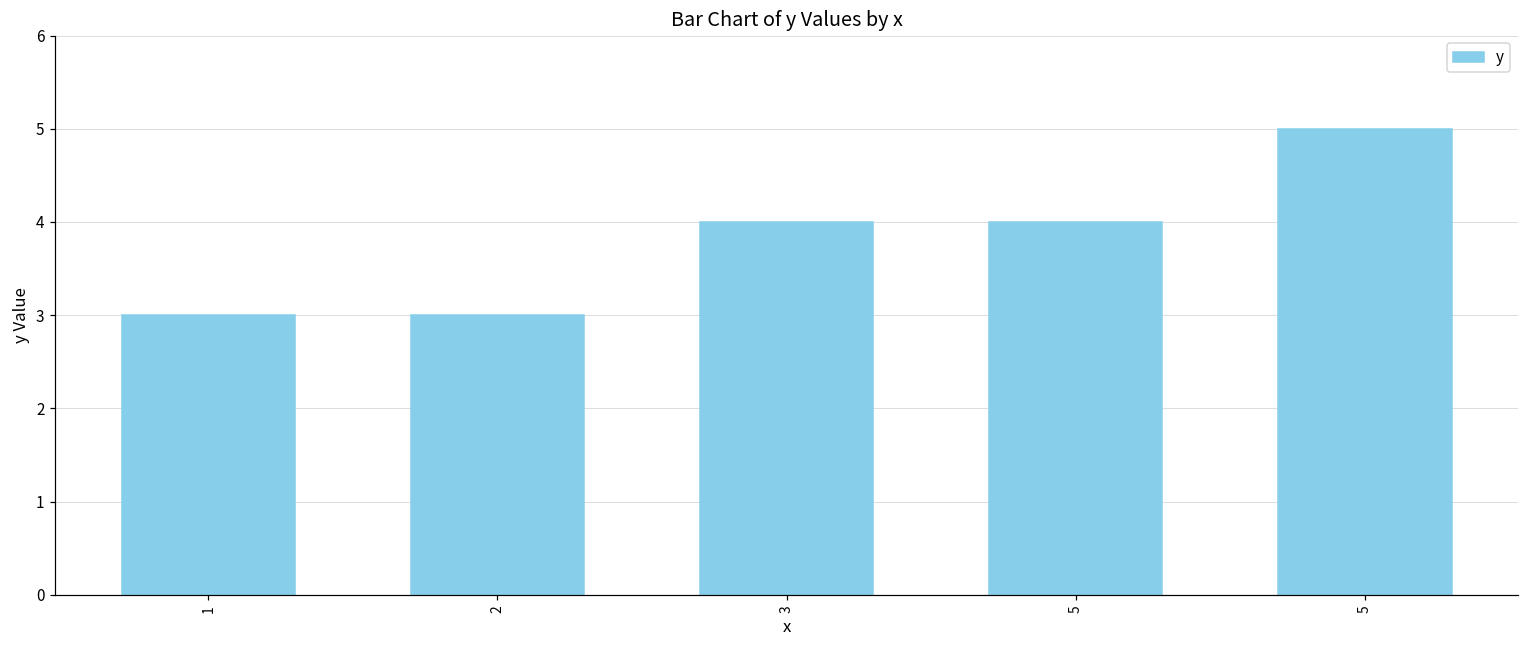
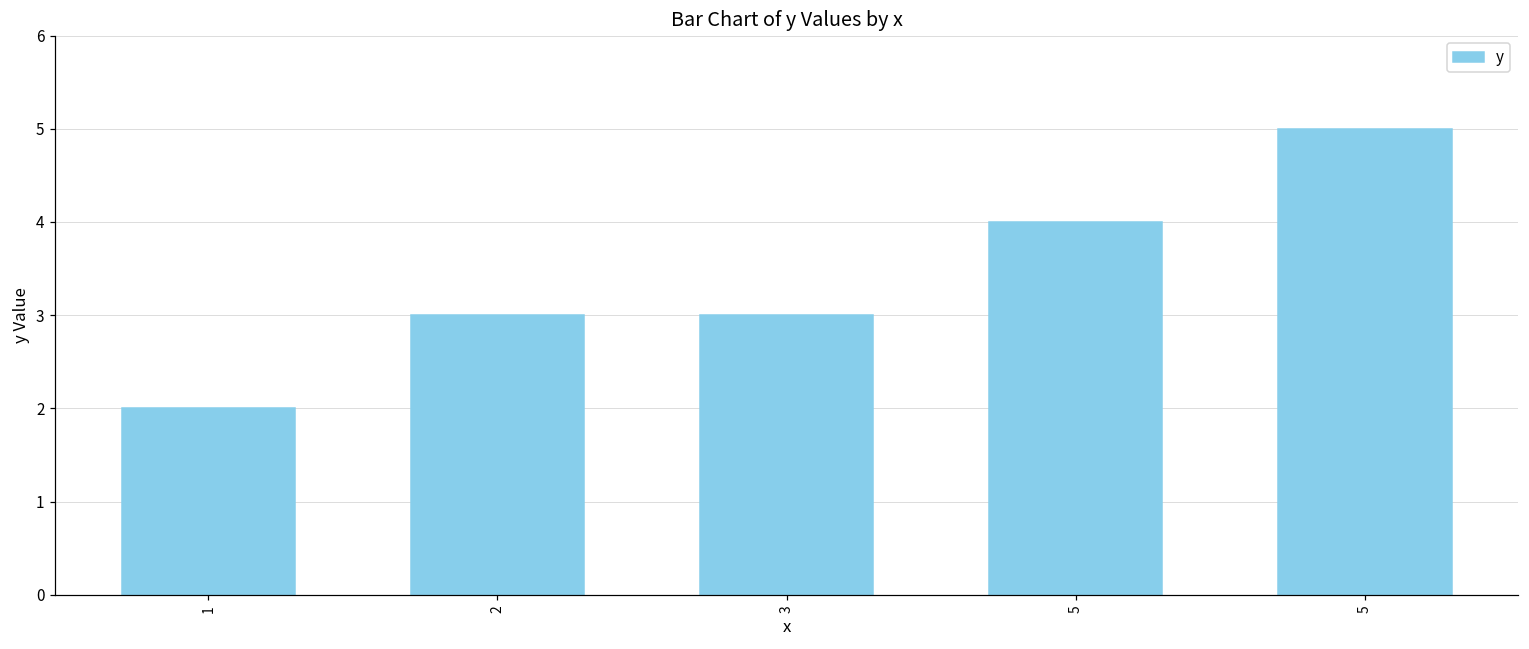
  {
-   "1": 3,
+   "1": 2,
    "2": 3,
-   "3": 4
+   "3": 3
  }
